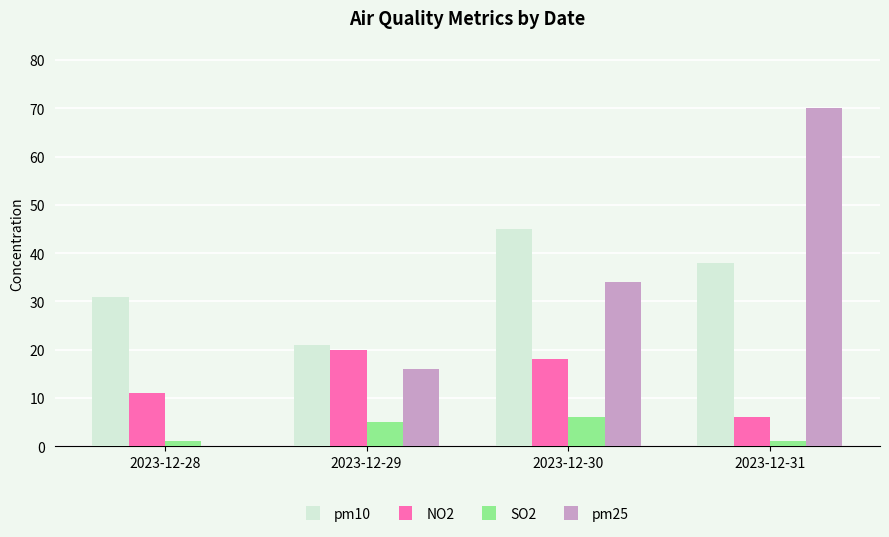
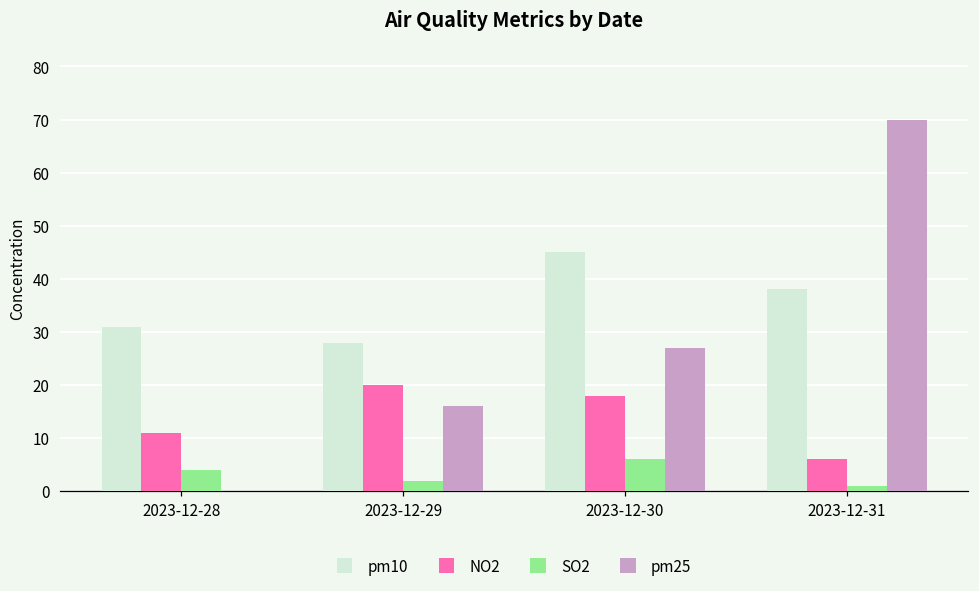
  {
    "pm10": {
      "2023-12-28": 31,
-     "2023-12-29": 21,
+     "2023-12-29": 28,
      "2023-12-30": 45,
      "2023-12-31": 38
    },
    "NO2": {
      "2023-12-28": 11,
      "2023-12-29": 20,
      "2023-12-30": 18,
      "2023-12-31": 6
    },
    "SO2": {
-     "2023-12-28": 1,
-     "2023-12-29": 5,
+     "2023-12-28": 4,
+     "2023-12-29": 2,
      "2023-12-30": 6,
      "2023-12-31": 1
    },
    "pm25": {
      "2023-12-28": 0,
      "2023-12-29": 16,
-     "2023-12-30": 34,
+     "2023-12-30": 27,
      "2023-12-31": 70
    }
  }
